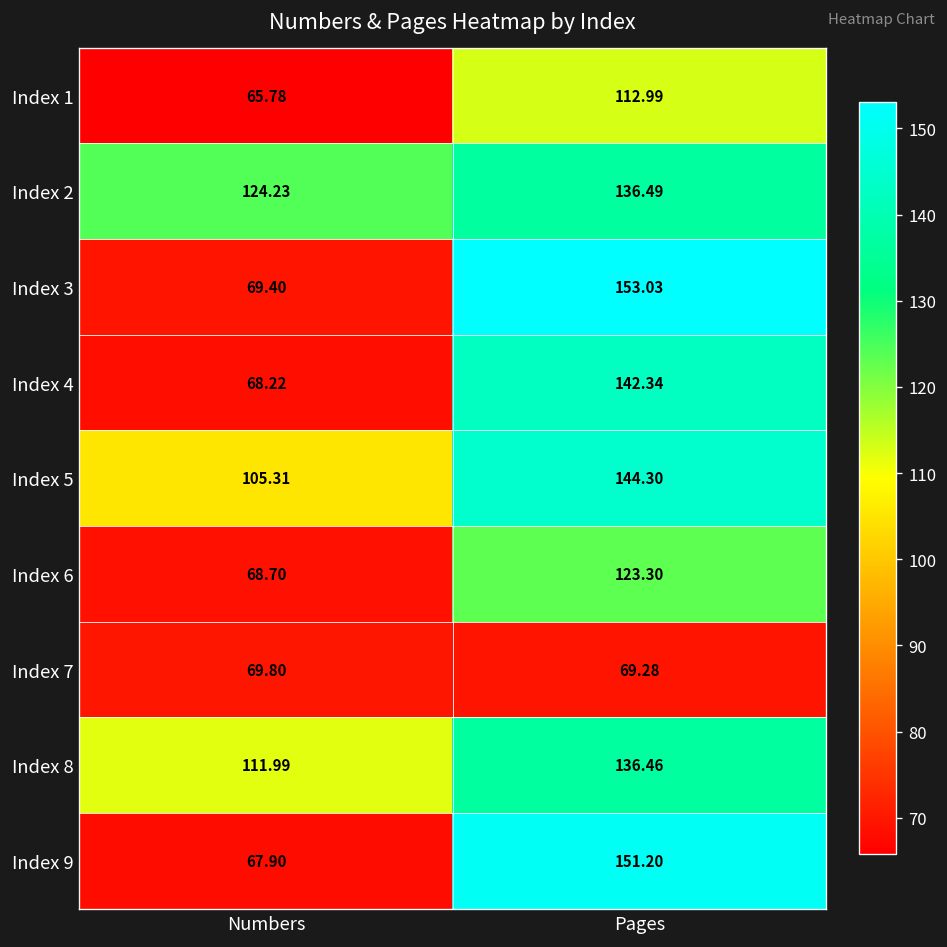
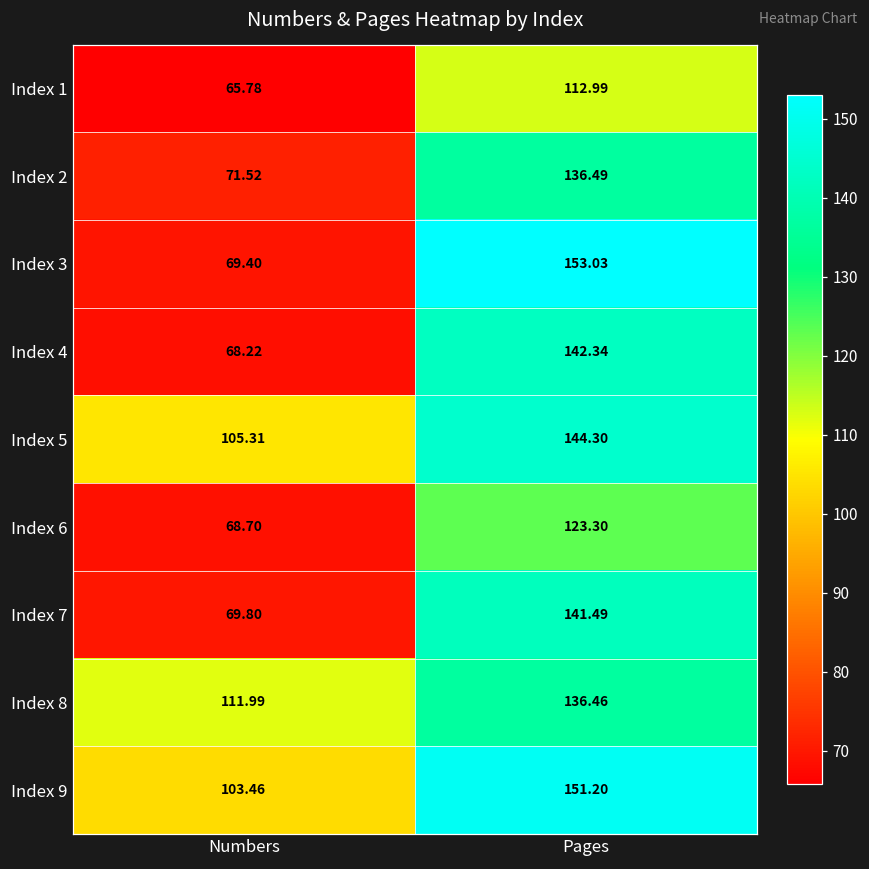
  {
    "Index 1": {
      "Numbers": 65.78,
      "Pages": 112.99
    },
    "Index 2": {
-     "Numbers": 124.23,
+     "Numbers": 71.52,
      "Pages": 136.49
    },
    "Index 3": {
      "Numbers": 69.40,
      "Pages": 153.03
    },
    "Index 4": {
      "Numbers": 68.22,
      "Pages": 142.34
    },
    "Index 5": {
      "Numbers": 105.31,
      "Pages": 144.30
    },
    "Index 6": {
      "Numbers": 68.70,
      "Pages": 123.30
    },
    "Index 7": {
      "Numbers": 69.80,
-     "Pages": 69.28
+     "Pages": 141.49
    },
    "Index 8": {
      "Numbers": 111.99,
      "Pages": 136.46
    },
    "Index 9": {
-     "Numbers": 67.90,
+     "Numbers": 103.46,
      "Pages": 151.20
    }
  }
